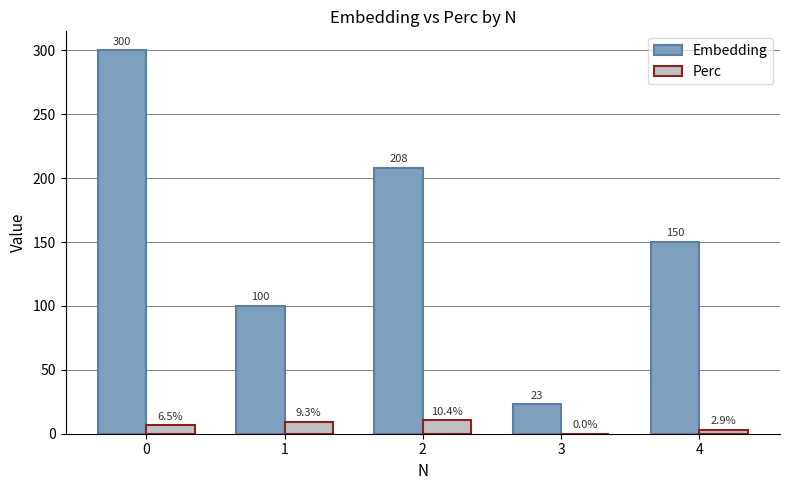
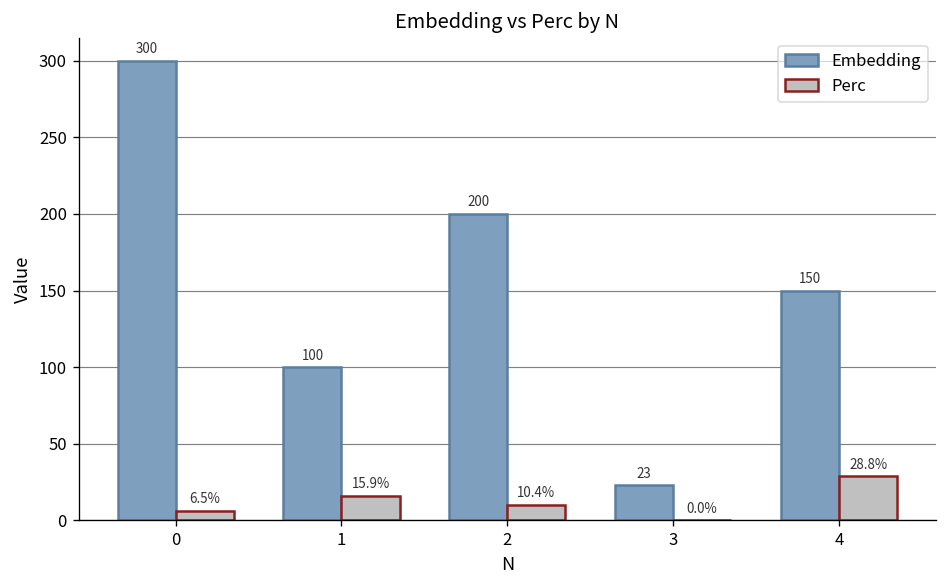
  {
    "Embedding": {
      "0": "300",
      "1": "100",
-     "2": "208",
+     "2": "200",
      "3": "23",
      "4": "150"
    },
    "Perc": {
      "0": "6.5%",
-     "1": "9.3%",
+     "1": "15.9%",
      "2": "10.4%",
      "3": "0.0%",
-     "4": "2.9%"
+     "4": "28.8%"
    }
  }
